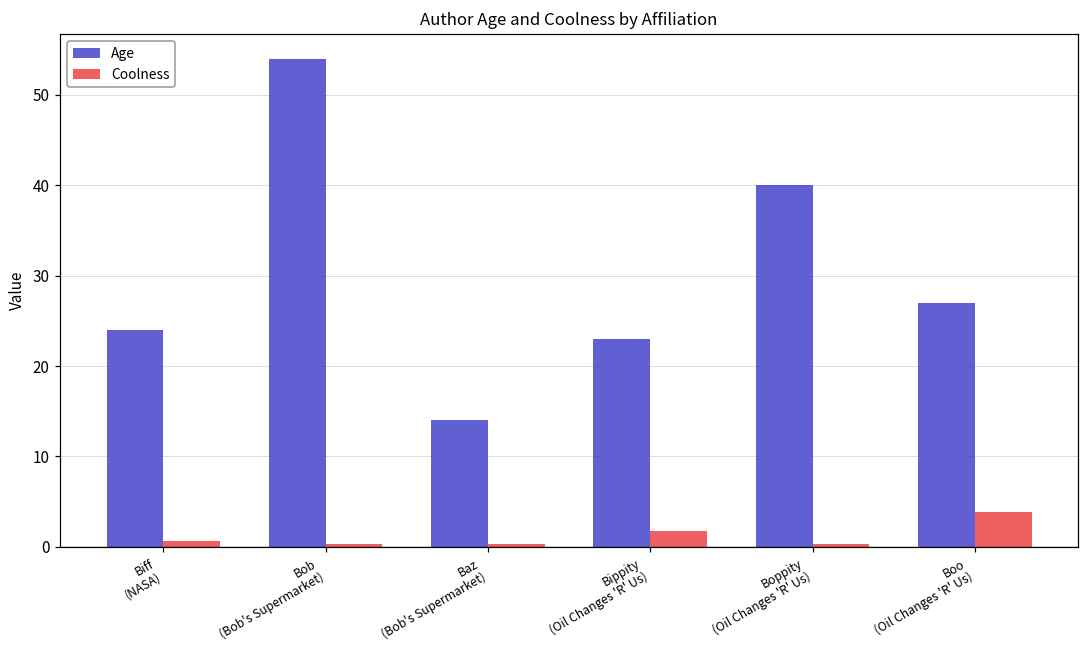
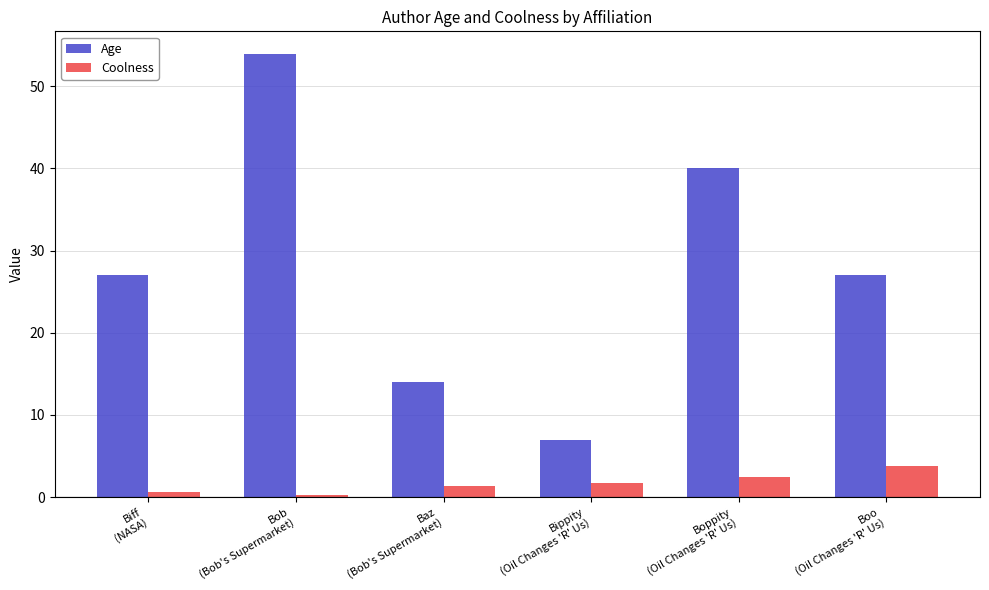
  {
    "Age": {
-     "Biff (NASA)": 24,
+     "Biff (NASA)": 27,
      "Bob (Bob's Supermarket)": 54,
      "Baz (Bob's Supermarket)": 14,
-     "Bippity (Oil Changes 'R' Us)": 23,
+     "Bippity (Oil Changes 'R' Us)": 7,
      "Boppity (Oil Changes 'R' Us)": 40,
      "Boo (Oil Changes 'R' Us)": 27
    },
    "Coolness": {
      "Biff (NASA)": 1,
-     "Baz (Bob's Supermarket)": 0,
+     "Baz (Bob's Supermarket)": 1,
      "Bippity (Oil Changes 'R' Us)": 2,
-     "Boppity (Oil Changes 'R' Us)": 0,
+     "Boppity (Oil Changes 'R' Us)": 2,
      "Boo (Oil Changes 'R' Us)": 4
    }
  }
